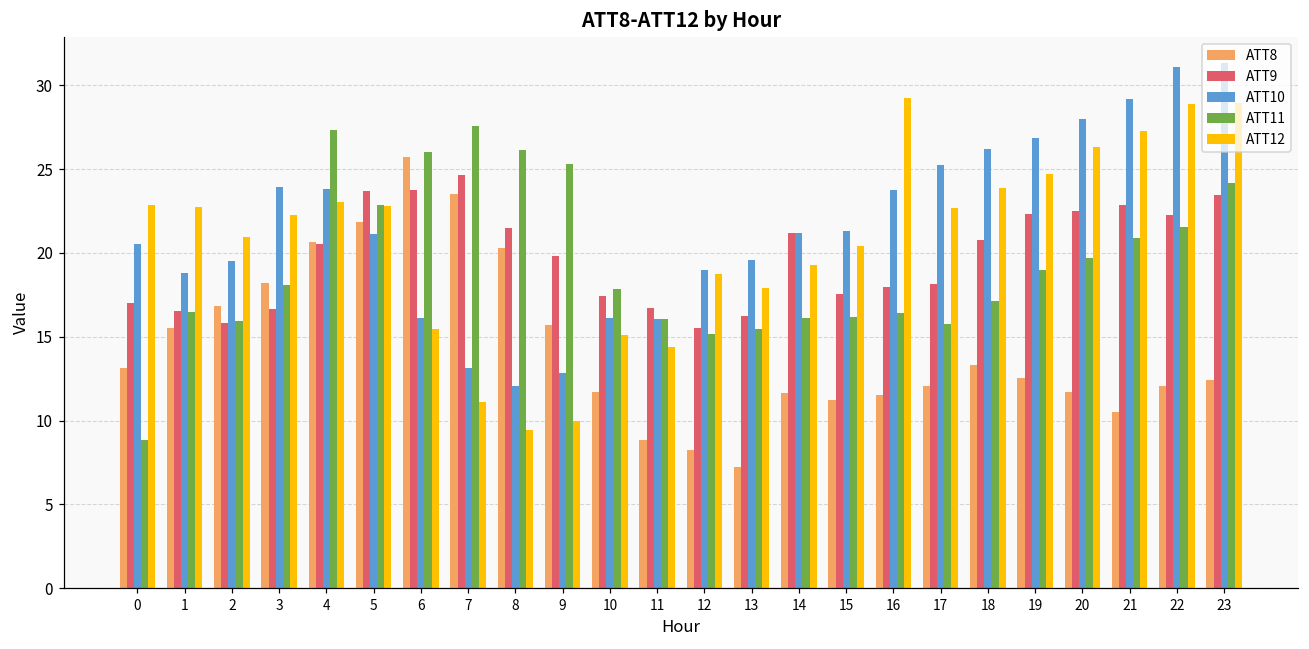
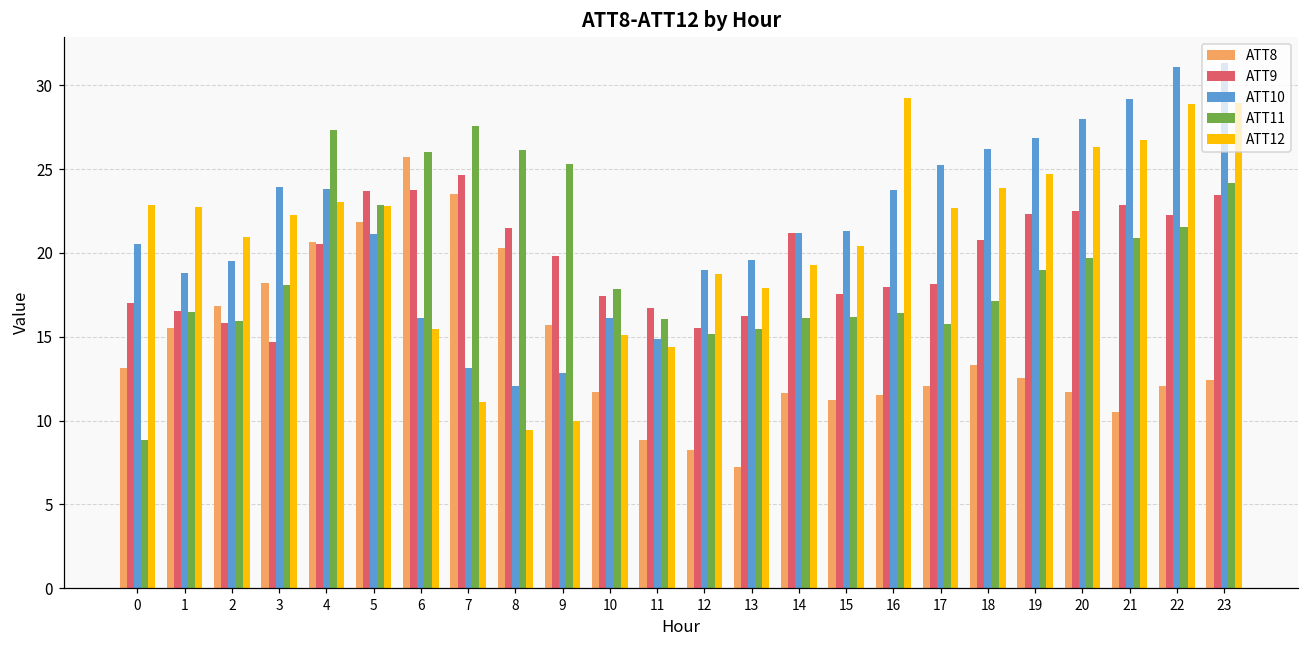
  {
    "ATT8": {
      "0": 13.1,
      "1": 15.5,
      "2": 16.9,
      "3": 18.2,
      "4": 20.7,
      "5": 21.8,
      "6": 25.7,
      "7": 23.5,
      "8": 20.3,
      "9": 15.7,
      "10": 11.7,
      "11": 8.8,
      "12": 8.2,
      "13": 7.3,
      "14": 11.7,
      "15": 11.2,
      "16": 11.5,
      "17": 12.1,
      "18": 13.3,
      "19": 12.5,
      "20": 11.7,
      "21": 10.5,
      "22": 12.1,
      "23": 12.4
    },
    "ATT9": {
      "0": 17.0,
      "1": 16.5,
      "2": 15.8,
-     "3": 16.7,
+     "3": 14.7,
      "4": 20.5,
      "5": 23.7,
      "6": 23.8,
      "7": 24.6,
      "8": 21.5,
      "9": 19.8,
      "10": 17.5,
      "11": 16.7,
      "12": 15.5,
      "13": 16.2,
      "14": 21.2,
      "15": 17.6,
      "16": 18.0,
      "17": 18.2,
      "18": 20.7,
      "19": 22.3,
      "20": 22.5,
      "21": 22.9,
      "22": 22.2,
      "23": 23.4
    },
    "ATT10": {
      "0": 20.6,
      "1": 18.8,
      "2": 19.5,
      "3": 23.9,
      "4": 23.8,
      "5": 21.2,
      "6": 16.1,
      "7": 13.2,
      "8": 12.1,
      "9": 12.8,
      "10": 16.1,
-     "11": 16.1,
+     "11": 14.8,
      "12": 19.0,
      "13": 19.6,
      "14": 21.2,
      "15": 21.3,
      "16": 23.8,
      "17": 25.2,
      "18": 26.2,
      "19": 26.8,
      "20": 28.0,
      "21": 29.2,
      "22": 31.1
    },
    "ATT11": {
      "0": 8.8,
      "1": 16.5,
      "2": 15.9,
      "3": 18.1,
      "4": 27.4,
      "5": 22.8,
      "6": 26.0,
      "7": 27.6,
      "8": 26.1,
      "9": 25.3,
      "10": 17.8,
      "11": 16.1,
      "12": 15.2,
      "13": 15.5,
      "14": 16.1,
      "15": 16.2,
      "16": 16.4,
      "17": 15.8,
      "18": 17.1,
      "19": 19.0,
      "20": 19.7,
      "21": 20.9,
      "22": 21.6,
      "23": 24.2
    },
    "ATT12": {
      "0": 22.9,
      "1": 22.8,
      "2": 21.0,
      "3": 22.3,
      "4": 23.0,
      "5": 22.8,
      "6": 15.4,
      "7": 11.1,
      "8": 9.4,
      "9": 10.0,
      "10": 15.1,
      "11": 14.4,
      "12": 18.8,
      "13": 17.9,
      "14": 19.3,
      "15": 20.4,
      "16": 29.2,
      "17": 22.7,
      "18": 23.9,
      "19": 24.7,
      "20": 26.3,
-     "21": 27.3,
+     "21": 26.7,
      "22": 28.9
    }
  }
